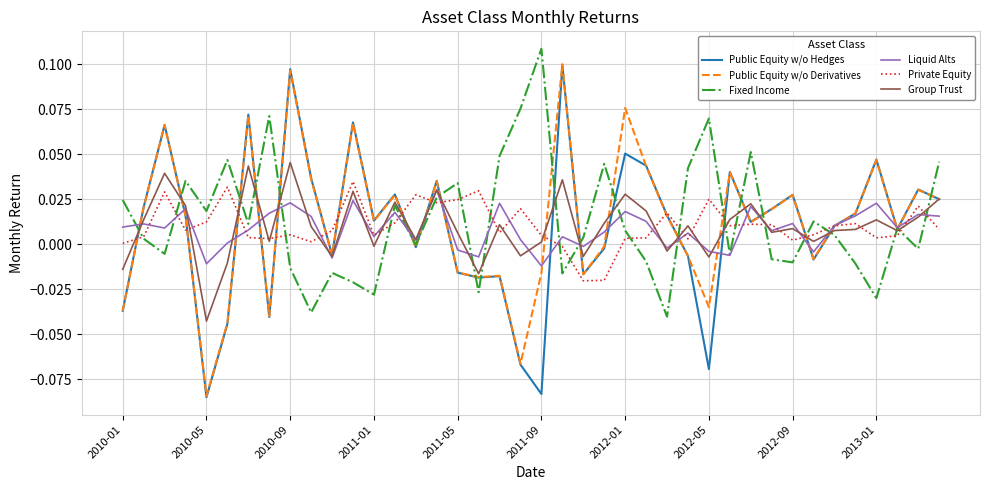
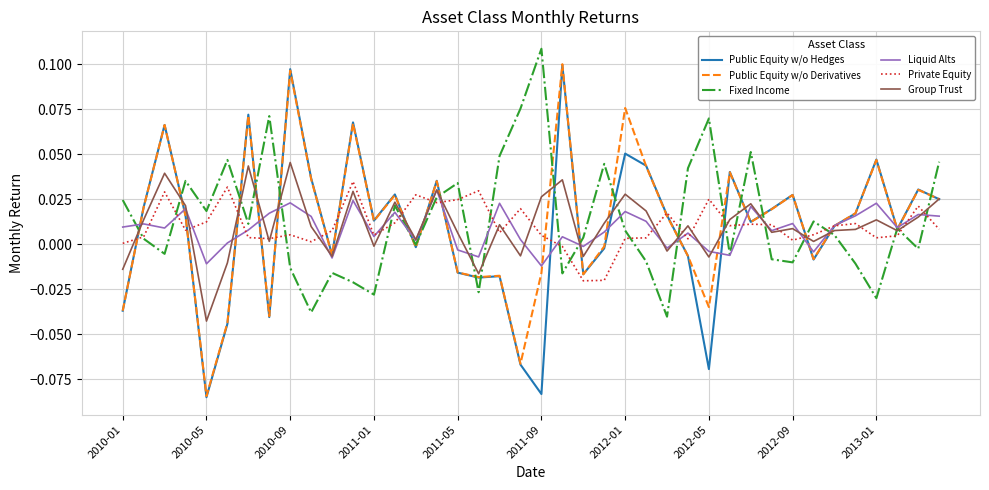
  {
    "Public Equity w/o Hedges": {
      "2011-09": -0.083,
      "2012-01": 0.050,
      "2012-05": -0.069
    },
    "Public Equity w/o Derivatives": {
      "2011-09": -0.016,
      "2012-01": 0.076,
      "2012-05": -0.035
    },
    "Fixed Income": {
      "2010-01": 0.025,
      "2010-05": 0.018,
      "2010-09": -0.013,
      "2011-01": -0.028,
      "2011-05": 0.034,
      "2011-09": 0.109,
      "2012-01": 0.008,
      "2012-05": 0.070,
      "2012-09": -0.010,
      "2013-01": -0.030
    },
    "Liquid Alts": {
      "2010-01": 0.010,
      "2010-05": -0.011,
      "2010-09": 0.023,
      "2011-05": -0.003,
      "2011-09": -0.012,
      "2012-01": 0.018,
      "2012-05": -0.004,
      "2012-09": 0.011,
      "2013-01": 0.023
    },
    "Private Equity": {
      "2010-01": 0.000,
      "2010-05": 0.012,
      "2010-09": 0.005,
      "2011-05": 0.025,
      "2011-09": 0.005,
      "2012-01": 0.003,
      "2012-05": 0.025,
      "2012-09": 0.002,
      "2013-01": 0.004
    },
    "Group Trust": {
      "2010-01": -0.014,
      "2010-05": -0.043,
      "2010-09": 0.045,
      "2011-01": -0.001,
      "2011-05": 0.006,
-     "2011-09": 0.001,
+     "2011-09": 0.026,
      "2012-01": 0.028,
      "2012-05": -0.007,
      "2012-09": 0.009,
      "2013-01": 0.014
    }
  }
